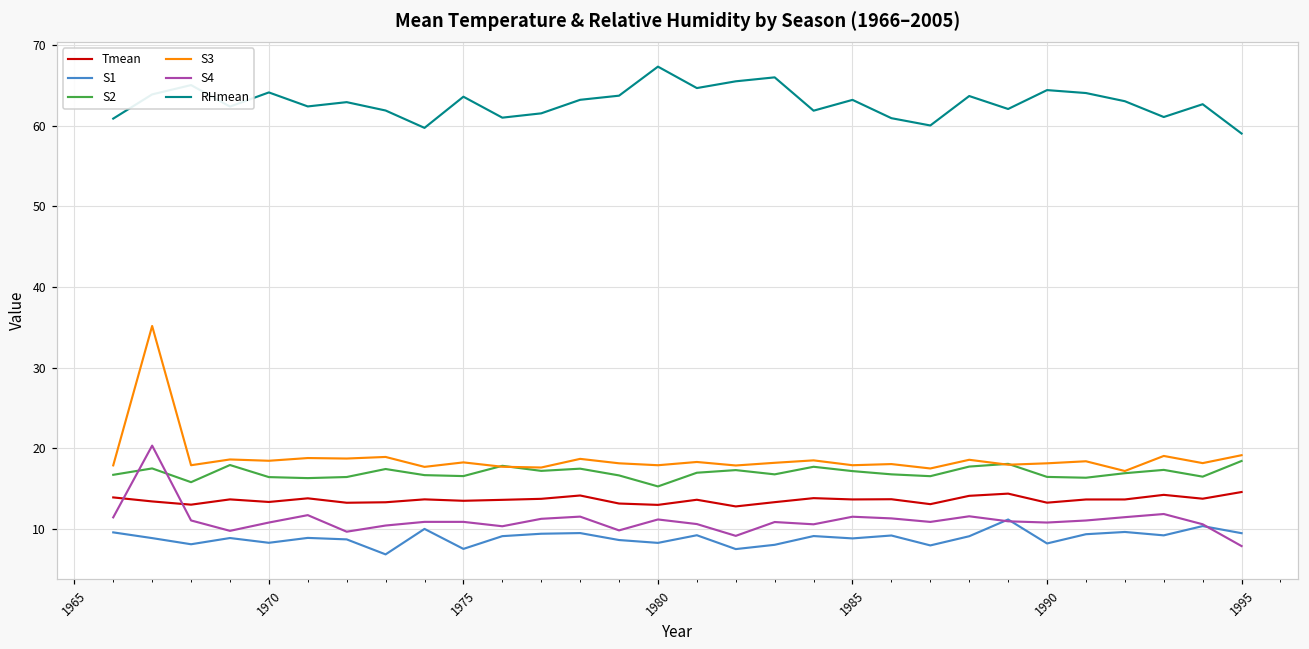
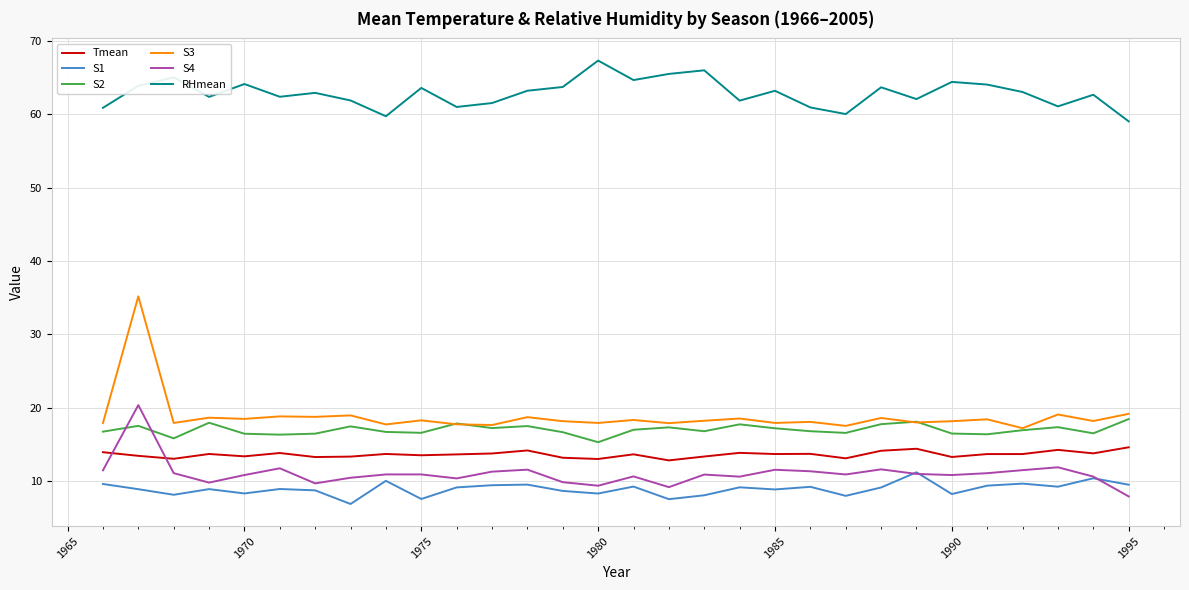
  {
    "Tmean": {
      "1970": 13,
      "1975": 13,
      "1980": 13,
      "1985": 14,
      "1990": 13,
      "1995": 15
    },
    "S1": {
      "1970": 8,
      "1975": 8,
      "1980": 8,
      "1985": 9,
      "1990": 8,
      "1995": 9
    },
    "S2": {
      "1970": 16,
      "1975": 17,
      "1980": 15,
      "1985": 17,
      "1990": 16,
      "1995": 18
    },
    "S3": {
      "1970": 18,
      "1975": 18,
      "1980": 18,
      "1985": 18,
      "1990": 18,
      "1995": 19
    },
    "S4": {
      "1970": 11,
      "1975": 11,
-     "1980": 11,
+     "1980": 9,
      "1985": 12,
      "1990": 11,
      "1995": 8
    },
    "RHmean": {
      "1970": 64,
      "1975": 64,
      "1980": 67,
      "1985": 63,
      "1990": 64,
      "1995": 59
    }
  }
